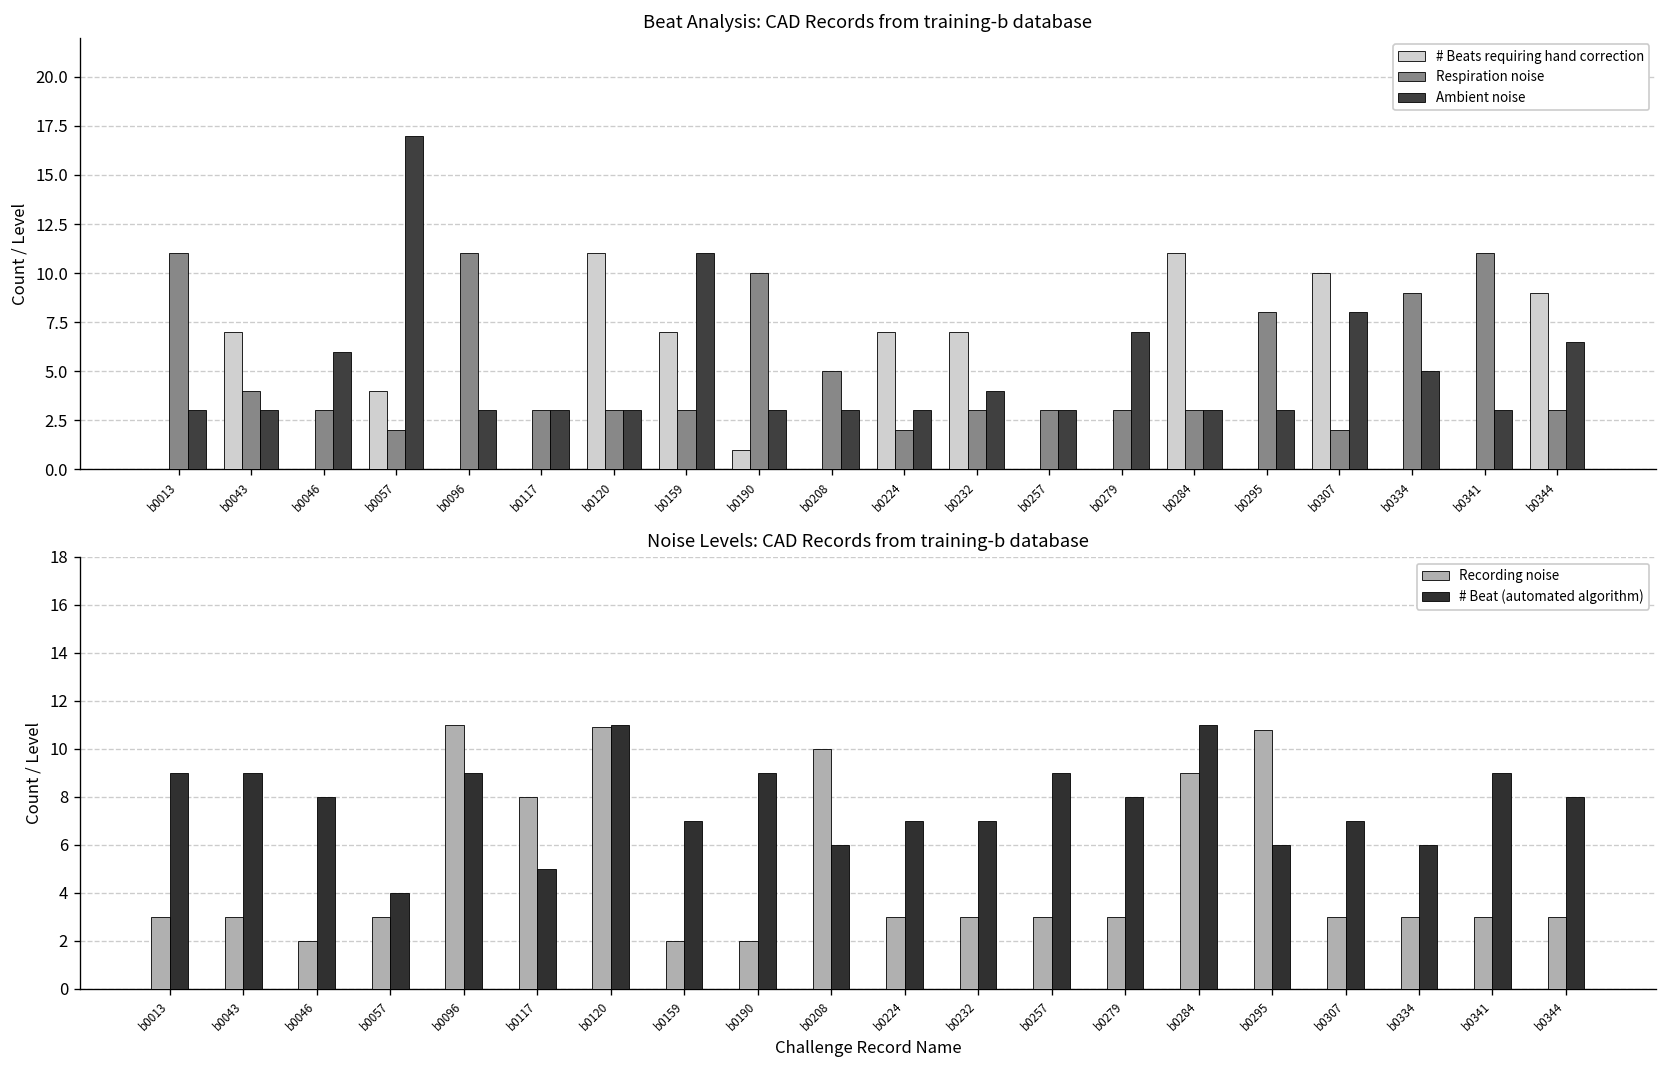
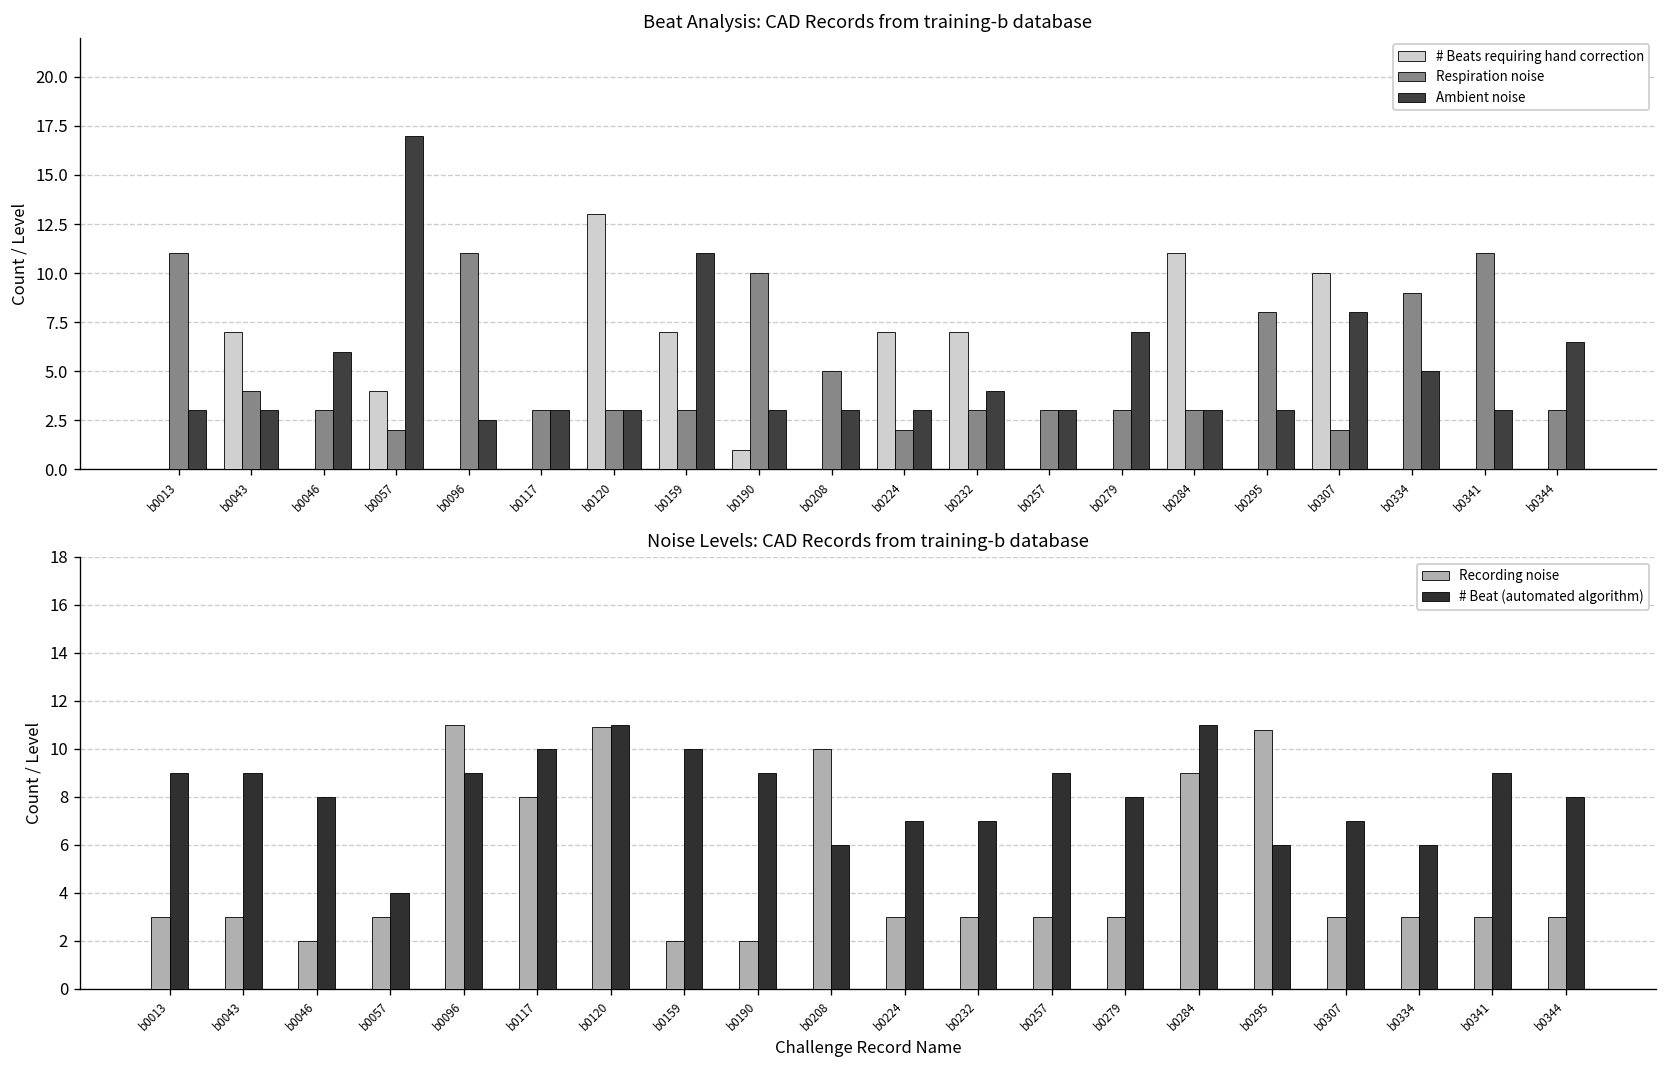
  {
    "Beat Analysis: CAD Records from training-b database": {
      "# Beats requiring hand correction": {
        "b0013": 0,
        "b0043": 7,
        "b0046": 0,
        "b0057": 4,
        "b0096": 0,
        "b0117": 0,
-       "b0120": 11,
+       "b0120": 13,
        "b0159": 7,
        "b0190": 1,
        "b0208": 0,
        "b0224": 7,
        "b0232": 7,
        "b0257": 0,
        "b0279": 0,
        "b0284": 11,
        "b0295": 0,
        "b0307": 10,
        "b0334": 0,
        "b0341": 0,
-       "b0344": 9
+       "b0344": 0
      },
      "Respiration noise": {
        "b0013": 11.0,
        "b0043": 4.0,
        "b0046": 3.0,
        "b0057": 2.0,
        "b0096": 11.0,
        "b0117": 3.0,
        "b0120": 3.0,
        "b0159": 3.0,
        "b0190": 10.0,
        "b0208": 5.0,
        "b0224": 2.0,
        "b0232": 3.0,
        "b0257": 3.0,
        "b0279": 3.0,
        "b0284": 3.0,
        "b0295": 8.0,
        "b0307": 2.0,
        "b0334": 9.0,
        "b0341": 11.0,
        "b0344": 3.0
      },
      "Ambient noise": {
        "b0013": 3.0,
        "b0043": 3.0,
        "b0046": 6.0,
        "b0057": 17.0,
-       "b0096": 3.0,
+       "b0096": 2.5,
        "b0117": 3.0,
        "b0120": 3.0,
        "b0159": 11.0,
        "b0190": 3.0,
        "b0208": 3.0,
        "b0224": 3.0,
        "b0232": 4.0,
        "b0257": 3.0,
        "b0279": 7.0,
        "b0284": 3.0,
        "b0295": 3.0,
        "b0307": 8.0,
        "b0334": 5.0,
        "b0341": 3.0,
        "b0344": 6.5
      }
    },
    "Noise Levels: CAD Records from training-b database": {
      "Recording noise": {
        "b0013": 3,
        "b0043": 3,
        "b0046": 2,
        "b0057": 3,
        "b0096": 11,
        "b0117": 8,
        "b0120": 11,
        "b0159": 2,
        "b0190": 2,
        "b0208": 10,
        "b0224": 3,
        "b0232": 3,
        "b0257": 3,
        "b0279": 3,
        "b0284": 9,
        "b0295": 10.8,
        "b0307": 3,
        "b0334": 3,
        "b0341": 3,
        "b0344": 3
      },
      "# Beat (automated algorithm)": {
        "b0013": 9,
        "b0043": 9,
        "b0046": 8,
        "b0057": 4,
        "b0096": 9,
-       "b0117": 5,
+       "b0117": 10,
        "b0120": 11,
-       "b0159": 7,
+       "b0159": 10,
        "b0190": 9,
        "b0208": 6,
        "b0224": 7,
        "b0232": 7,
        "b0257": 9,
        "b0279": 8,
        "b0284": 11,
        "b0295": 6,
        "b0307": 7,
        "b0334": 6,
        "b0341": 9,
        "b0344": 8
      }
    }
  }
